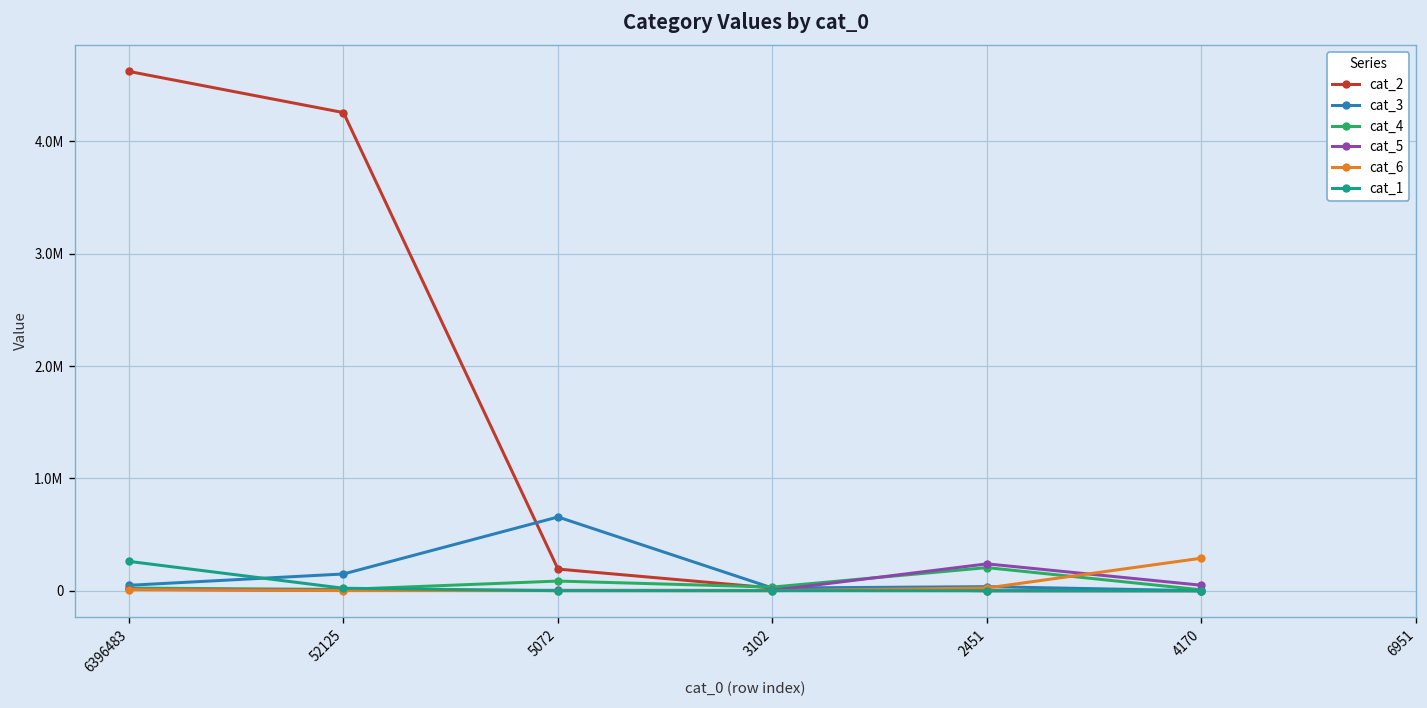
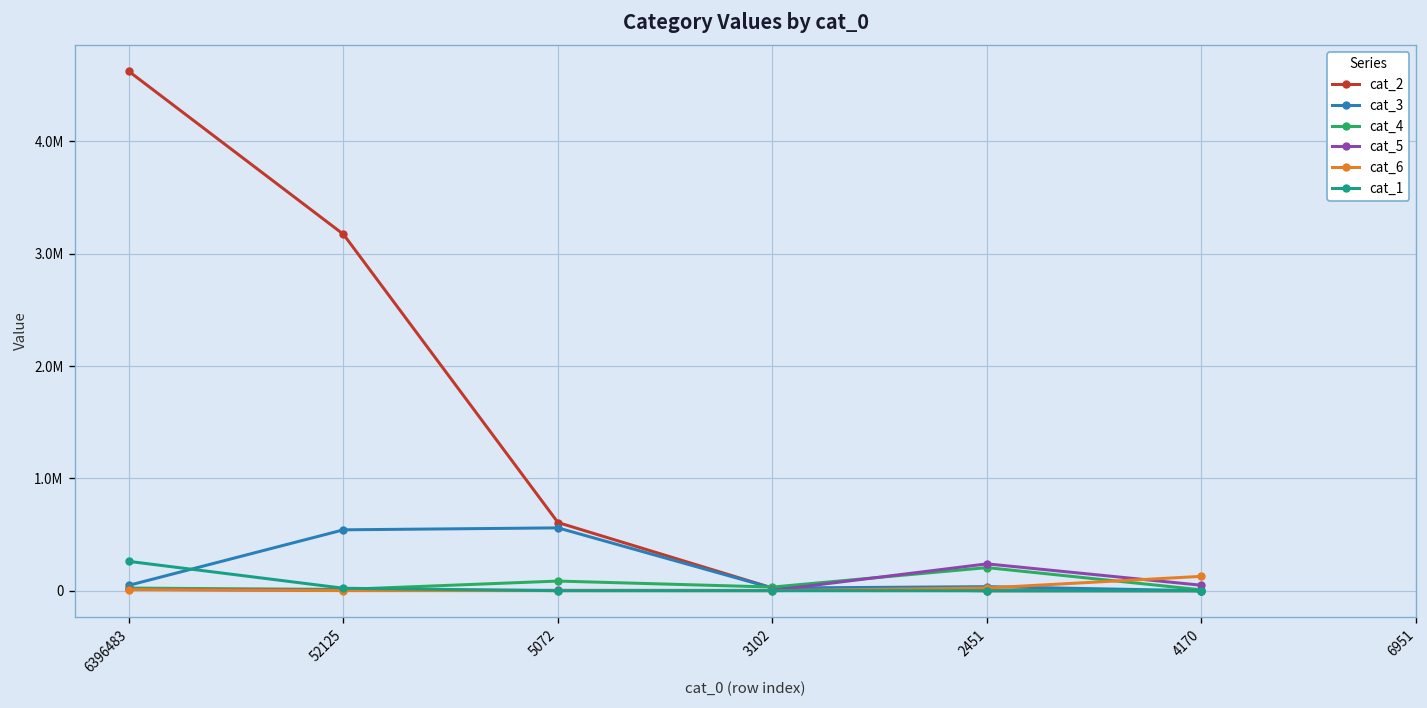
  {
    "cat_2": {
      "6396483": 4600000,
-     "52125": 4300000,
-     "5072": 200000
+     "52125": 3200000,
+     "5072": 600000
    },
    "cat_3": {
-     "52125": 100000,
-     "5072": 700000
+     "52125": 500000,
+     "5072": 600000
    },
    "cat_5": {
      "2451": 200000,
      "4170": 0
    },
    "cat_6": {
-     "4170": 300000
+     "4170": 100000
    }
  }
